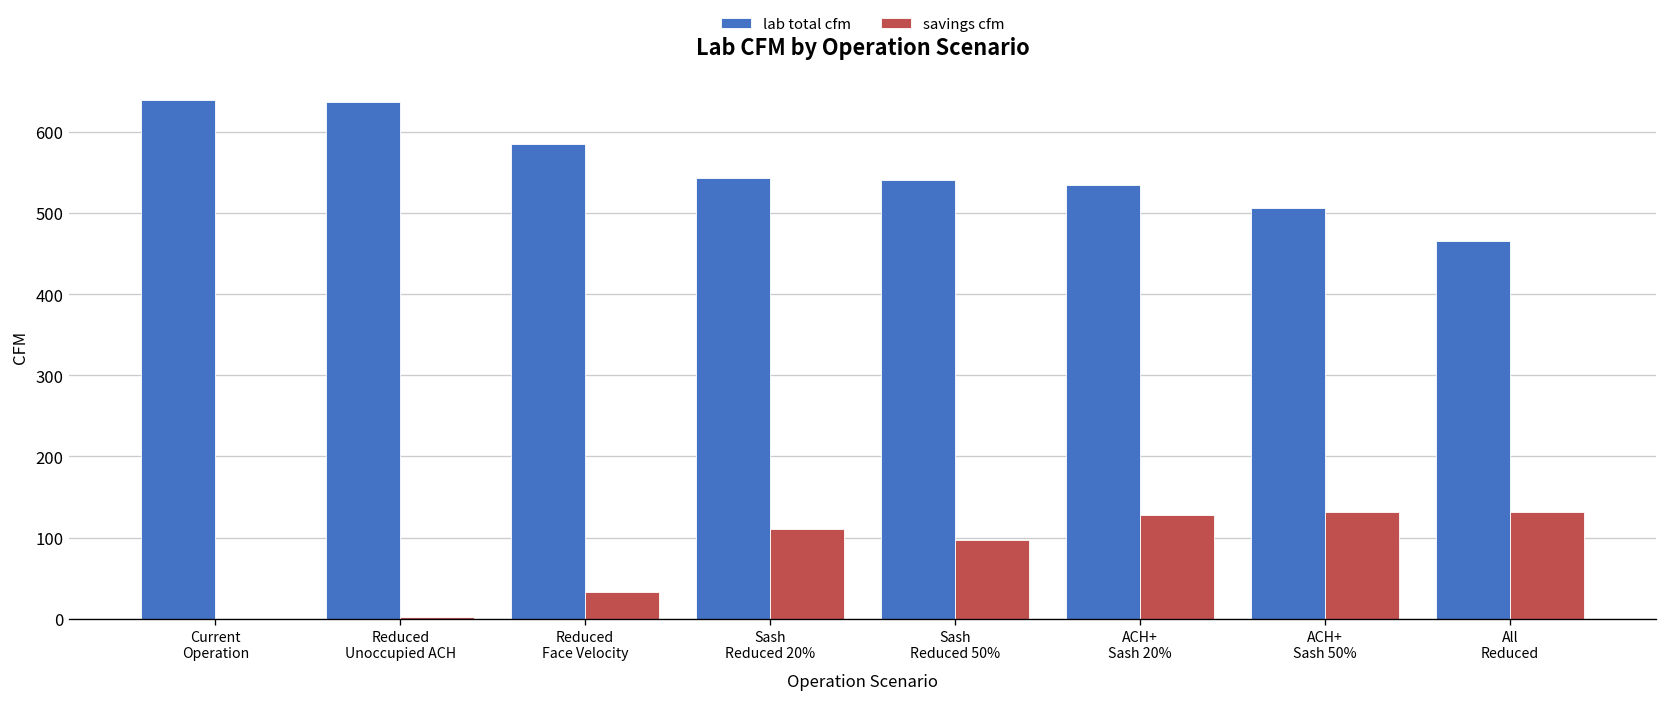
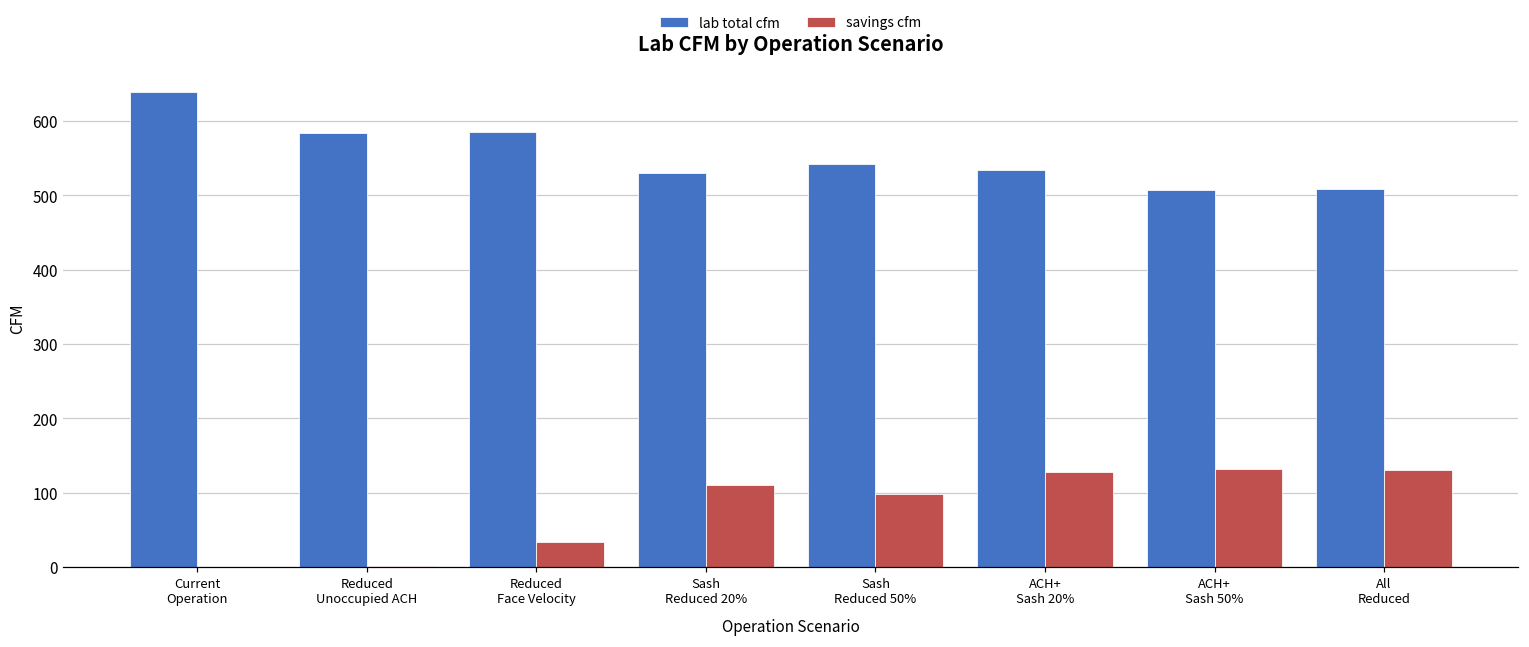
  {
    "lab total cfm": {
      "Current Operation": 640,
-     "Reduced Unoccupied ACH": 640,
+     "Reduced Unoccupied ACH": 580,
      "Reduced Face Velocity": 590,
-     "Sash Reduced 20%": 540,
+     "Sash Reduced 20%": 530,
      "Sash Reduced 50%": 540,
      "ACH+ Sash 20%": 530,
      "ACH+ Sash 50%": 510,
-     "All Reduced": 470
+     "All Reduced": 510
    },
    "savings cfm": {
      "Current Operation": 0,
      "Reduced Face Velocity": 30,
      "Sash Reduced 20%": 110,
      "Sash Reduced 50%": 100,
      "ACH+ Sash 20%": 130,
      "ACH+ Sash 50%": 130,
      "All Reduced": 130
    }
  }
